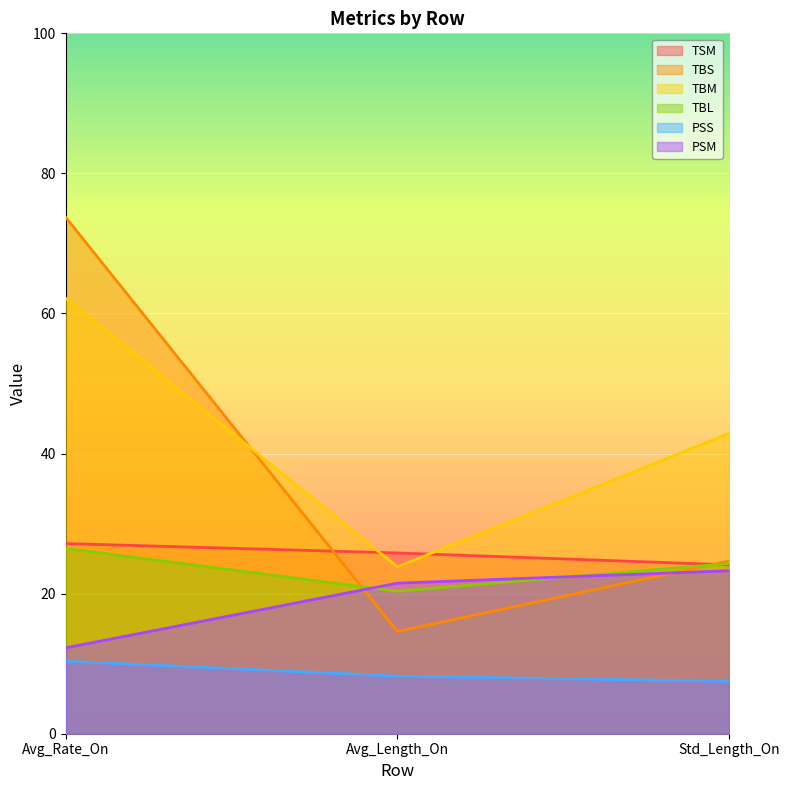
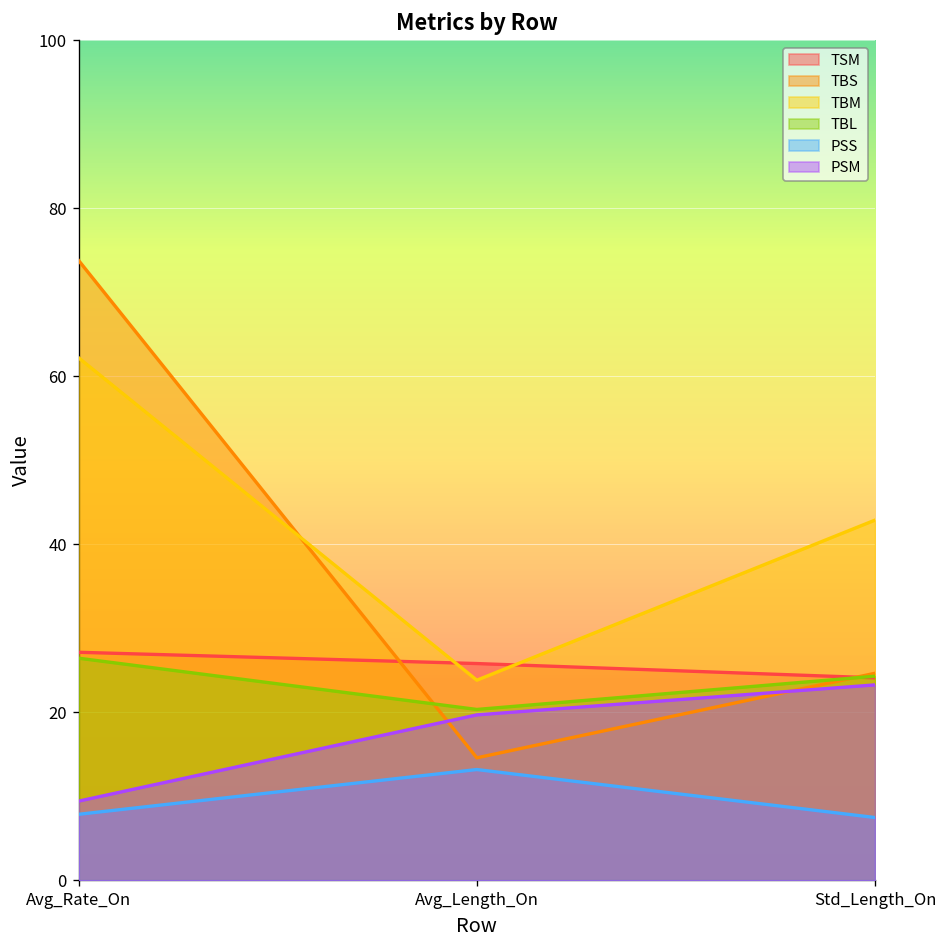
  {
    "TSM": {
      "Avg_Rate_On": 27,
      "Avg_Length_On": 26
    },
    "TBL": {
      "Avg_Rate_On": 26,
      "Avg_Length_On": 20
    },
    "PSS": {
-     "Avg_Rate_On": 10,
-     "Avg_Length_On": 8,
+     "Avg_Rate_On": 8,
+     "Avg_Length_On": 13,
      "Std_Length_On": 7
    },
    "PSM": {
-     "Avg_Rate_On": 12,
-     "Avg_Length_On": 22,
+     "Avg_Rate_On": 9,
+     "Avg_Length_On": 20,
      "Std_Length_On": 23
    }
  }
